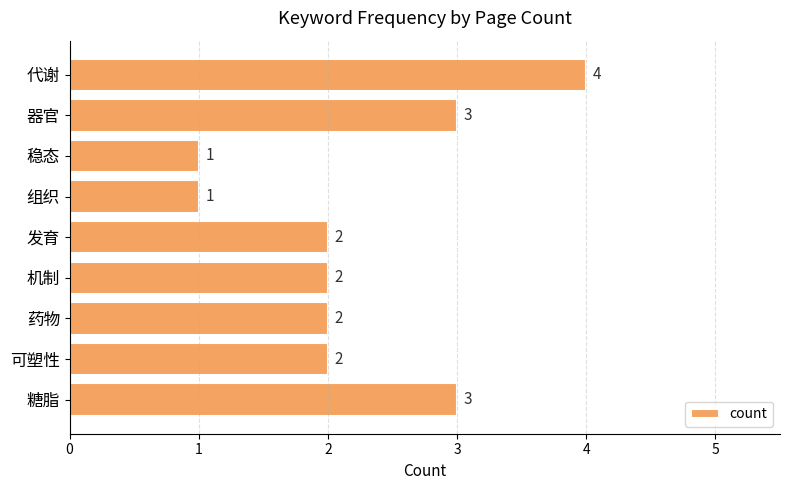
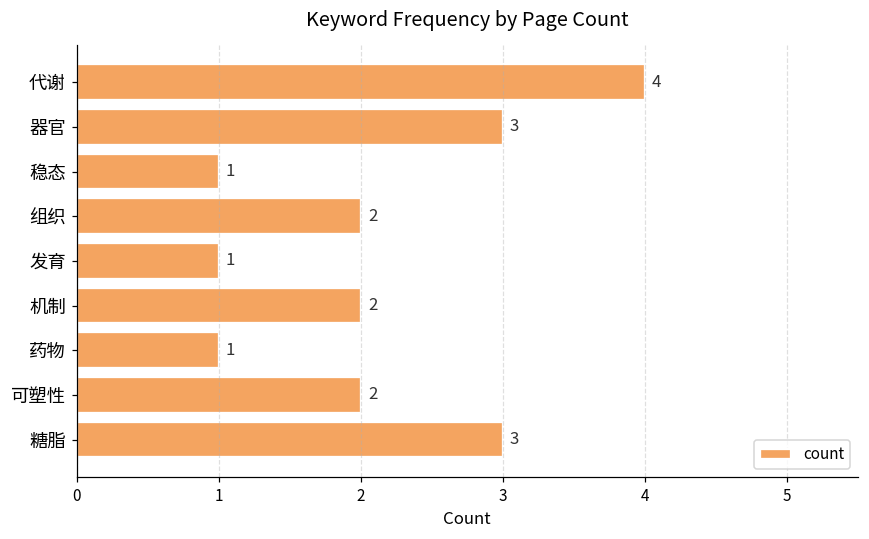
  {
    "代谢": 4,
    "器官": 3,
    "稳态": 1,
-   "组织": 1,
-   "发育": 2,
+   "组织": 2,
+   "发育": 1,
    "机制": 2,
-   "药物": 2,
+   "药物": 1,
    "可塑性": 2,
    "糖脂": 3
  }
